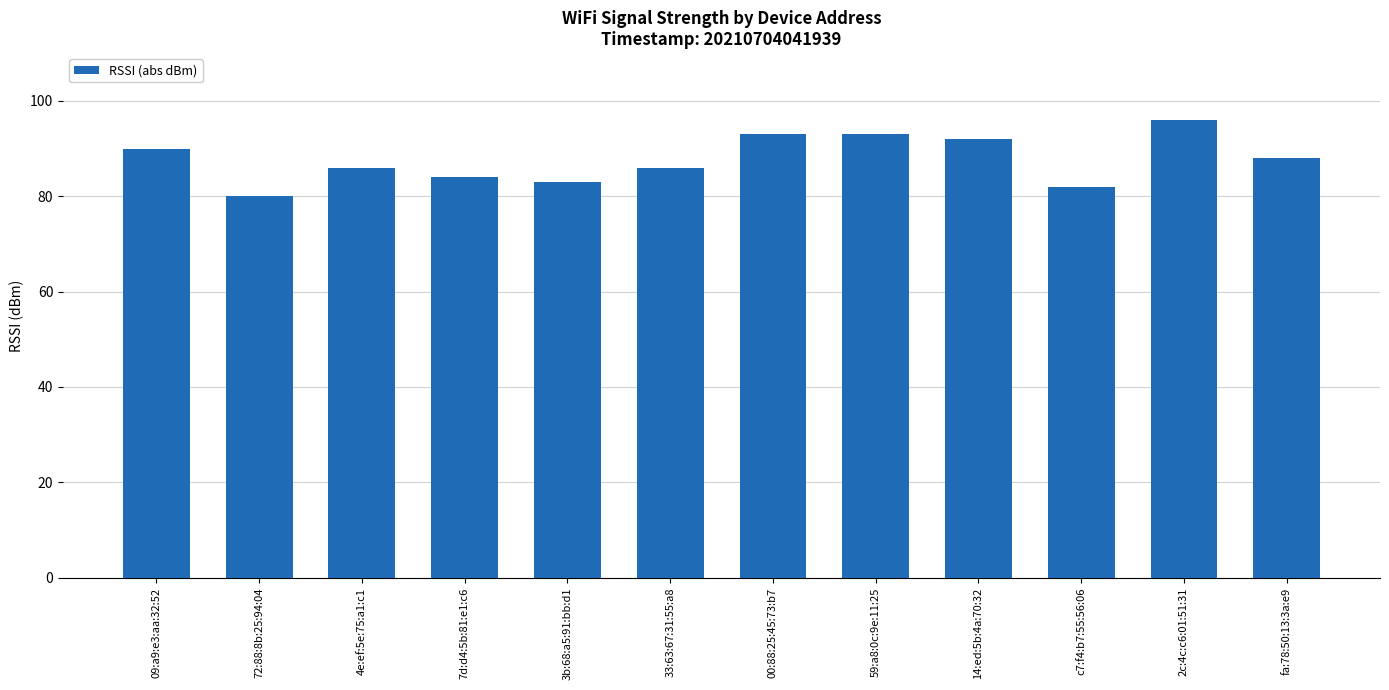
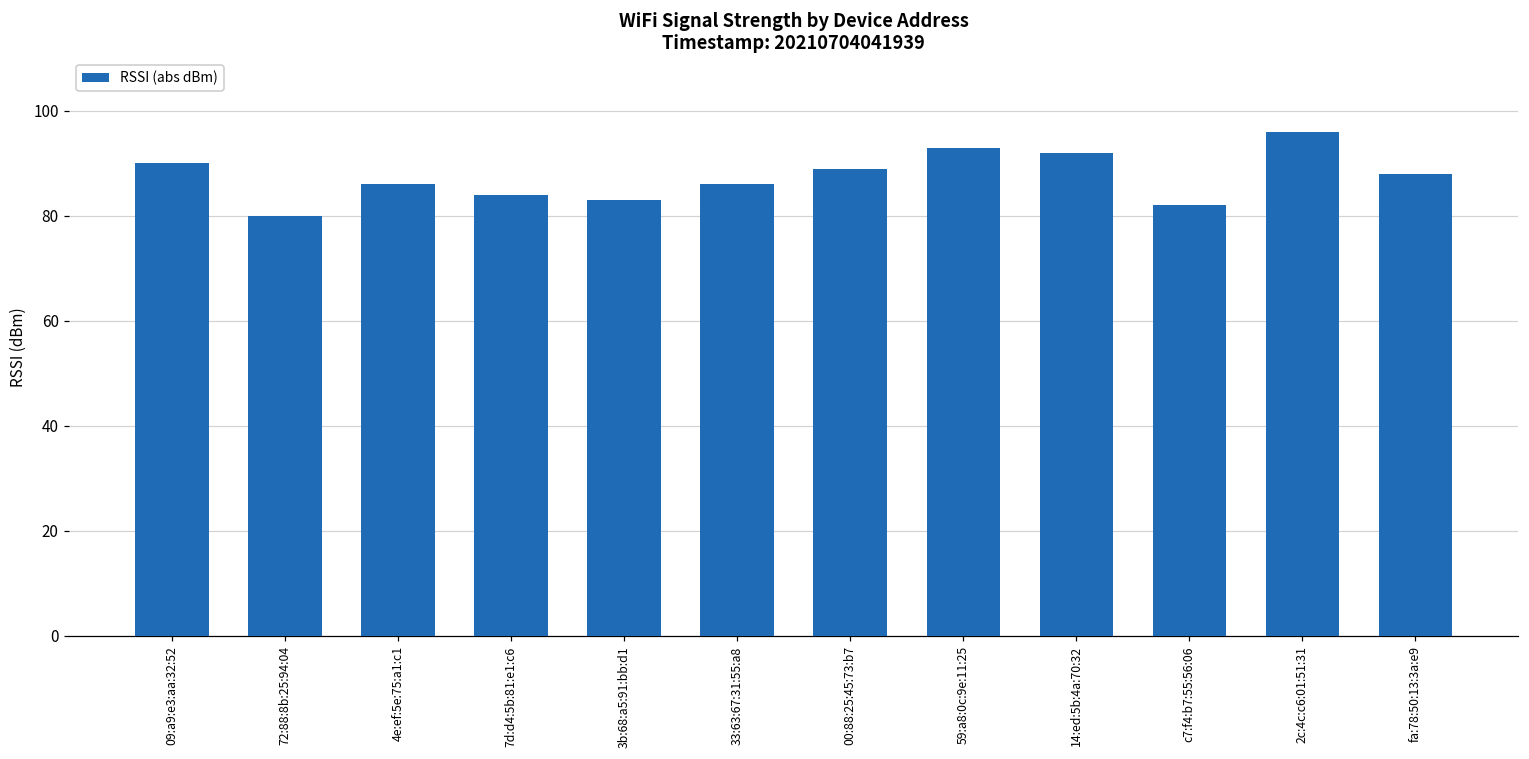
  {
    "09:a9:e3:aa:32:52": 90,
    "72:88:8b:25:94:04": 80,
    "4e:ef:5e:75:a1:c1": 86,
    "7d:d4:5b:81:e1:c6": 84,
    "3b:68:a5:91:bb:d1": 83,
    "33:63:67:31:55:a8": 86,
-   "00:88:25:45:73:b7": 93,
+   "00:88:25:45:73:b7": 89,
    "59:a8:0c:9e:11:25": 93,
    "14:ed:5b:4a:70:32": 92,
    "c7:f4:b7:55:56:06": 82,
    "2c:4c:c6:01:51:31": 96,
    "fa:78:50:13:3a:e9": 88
  }
